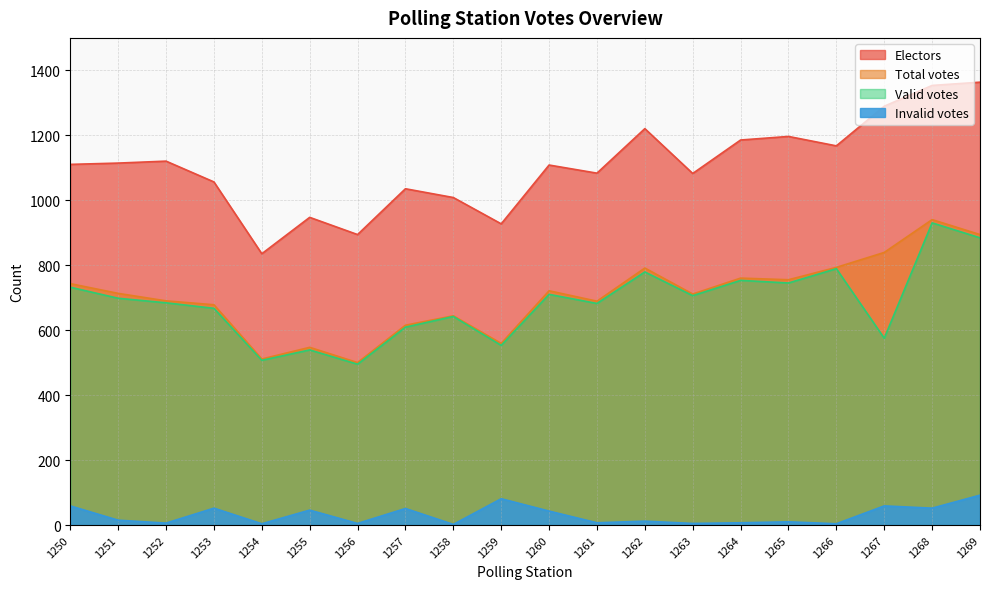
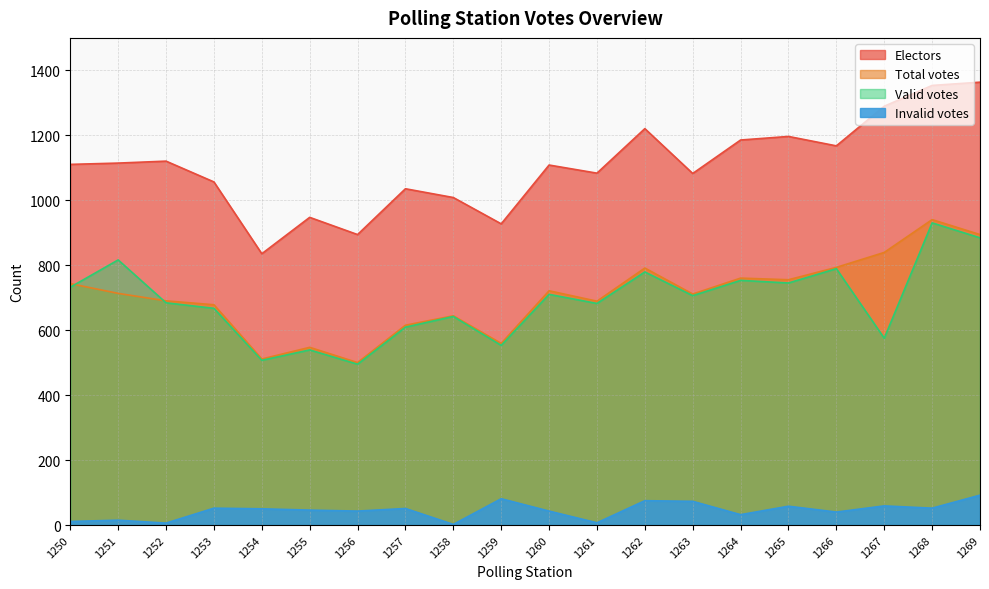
  {
    "Valid votes": {
      "1250": 730,
-     "1251": 700,
+     "1251": 820,
      "1253": 670,
      "1255": 540,
      "1260": 710,
      "1262": 780,
      "1265": 750,
      "1267": 580,
      "1268": 930,
      "1269": 880
    },
    "Invalid votes": {
-     "1250": 60,
+     "1250": 10,
      "1251": 20,
      "1252": 10,
      "1253": 50,
-     "1254": 0,
+     "1254": 50,
      "1255": 50,
-     "1256": 10,
+     "1256": 40,
      "1257": 50,
      "1258": 0,
      "1259": 80,
      "1260": 40,
      "1261": 10,
-     "1262": 10,
-     "1263": 10,
-     "1264": 10,
-     "1265": 10,
-     "1266": 0,
+     "1262": 80,
+     "1263": 70,
+     "1264": 30,
+     "1265": 60,
+     "1266": 40,
      "1267": 60,
      "1268": 50,
      "1269": 90
    }
  }
